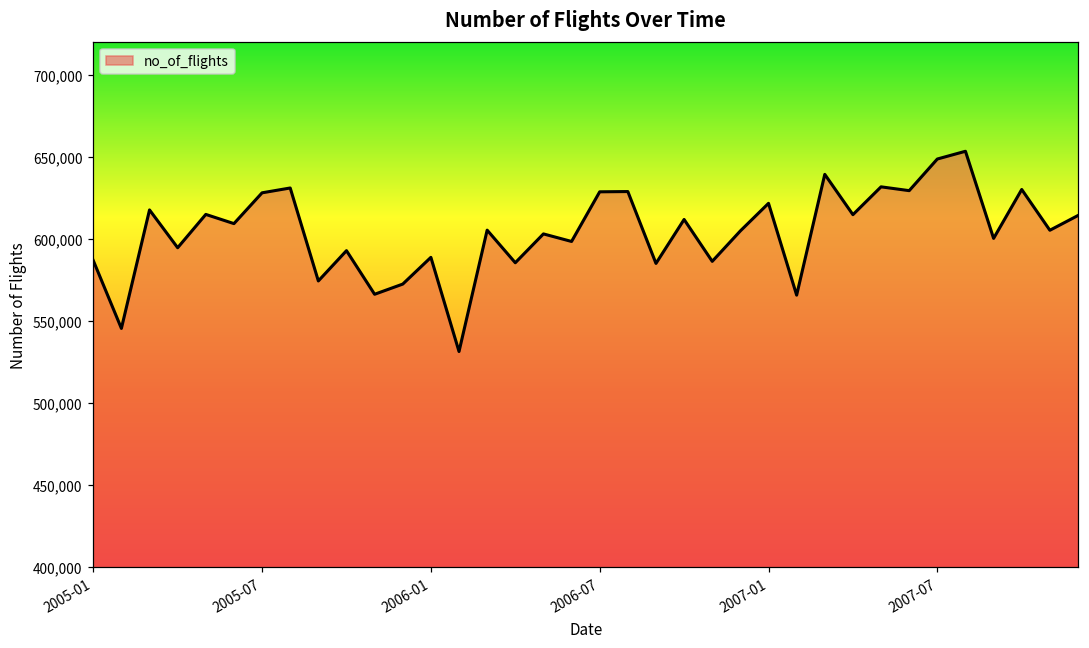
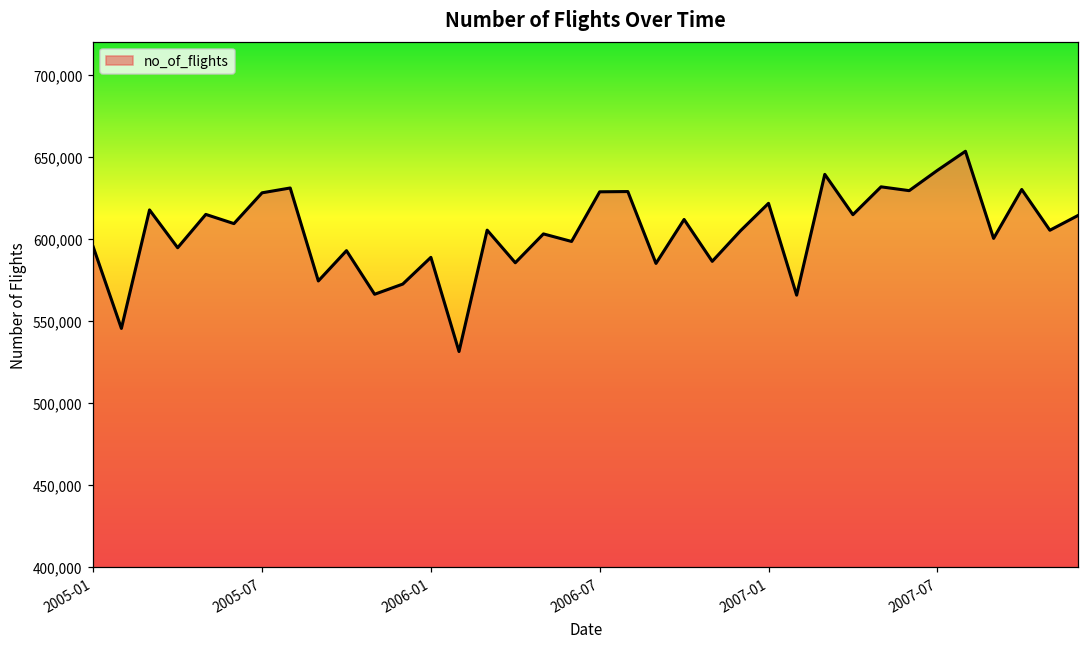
  {
-   "2005-01": "587,000",
+   "2005-01": "595,000",
    "2005-07": "628,000",
    "2006-01": "589,000",
    "2006-07": "629,000",
    "2007-01": "622,000",
-   "2007-07": "649,000"
+   "2007-07": "642,000"
  }
